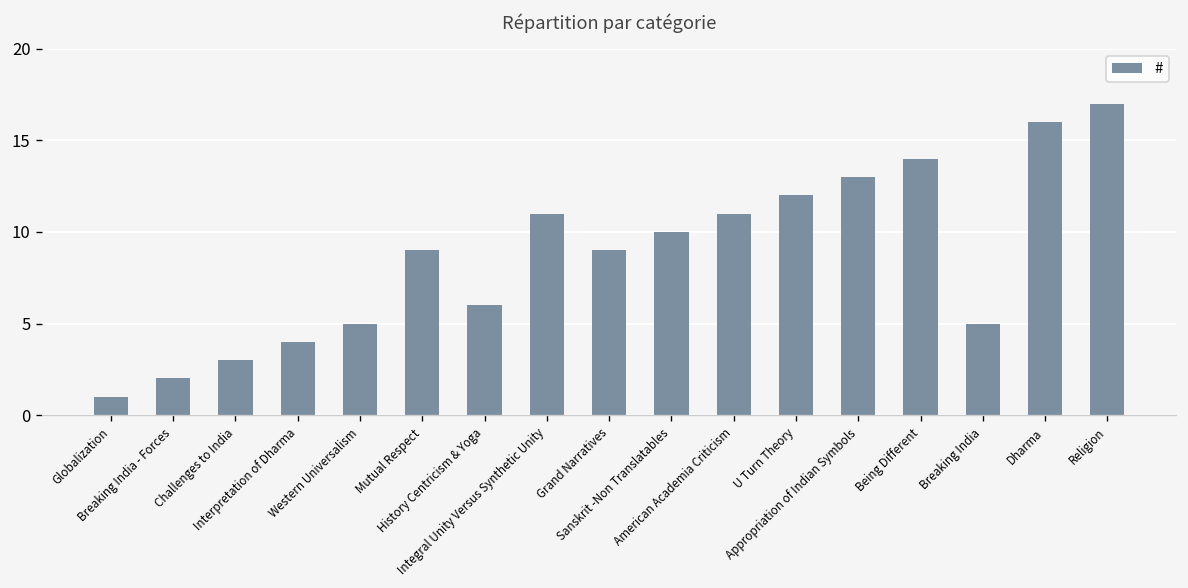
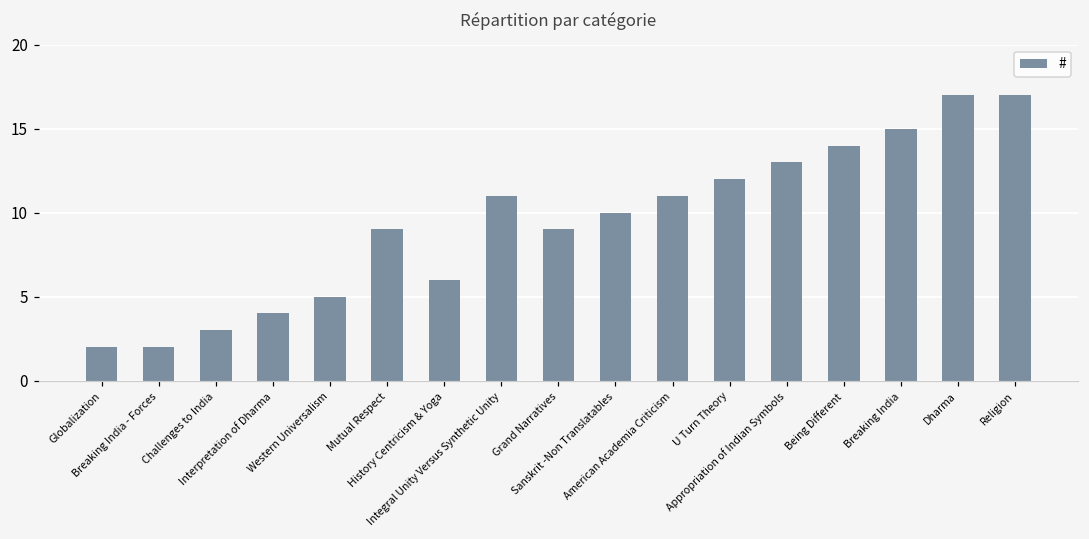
  {
-   "Globalization": 1,
+   "Globalization": 2,
    "Breaking India - Forces": 2,
    "Challenges to India": 3,
    "Interpretation of Dharma": 4,
    "Western Universalism": 5,
    "Mutual Respect": 9,
    "History Centricism & Yoga": 6,
    "Integral Unity Versus Synthetic Unity": 11,
    "Grand Narratives": 9,
    "Sanskrit -Non Translatables": 10,
    "American Academia Criticism": 11,
    "U Turn Theory": 12,
    "Appropriation of Indian Symbols": 13,
    "Being Different": 14,
-   "Breaking India": 5,
-   "Dharma": 16,
+   "Breaking India": 15,
+   "Dharma": 17,
    "Religion": 17
  }
